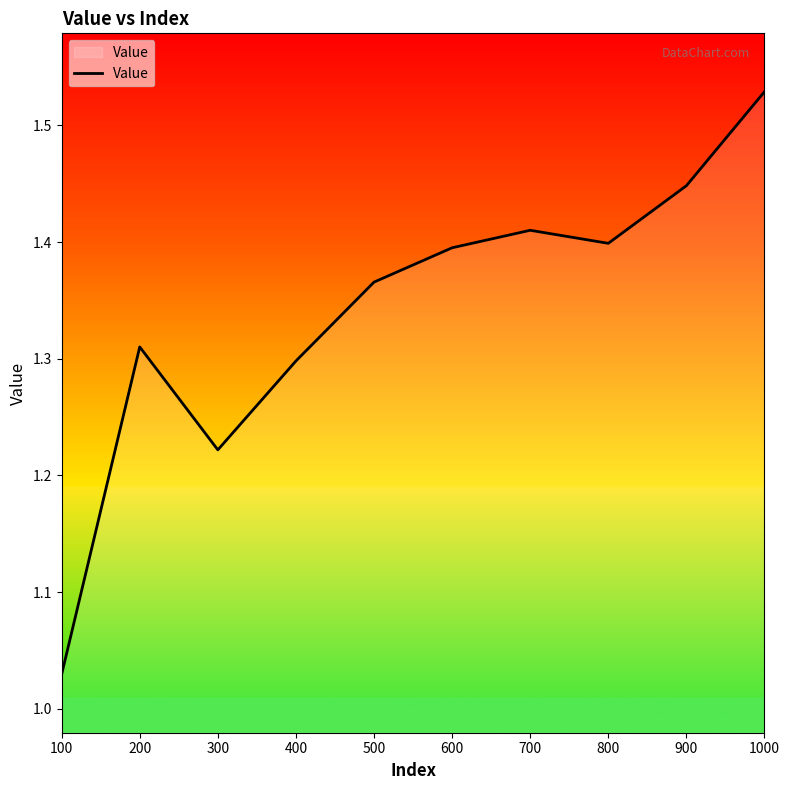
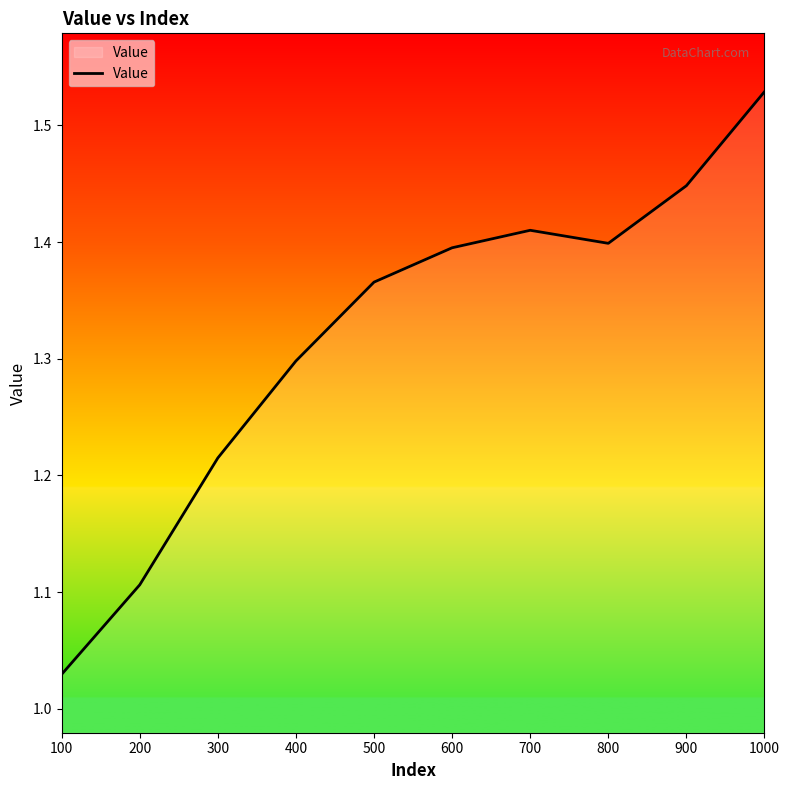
  {
    "100": 1.030,
-   "200": 1.310,
-   "300": 1.222,
+   "200": 1.106,
+   "300": 1.215,
    "400": 1.298,
    "500": 1.366,
    "600": 1.395,
    "700": 1.410,
    "800": 1.399,
    "900": 1.448,
    "1000": 1.529
  }
